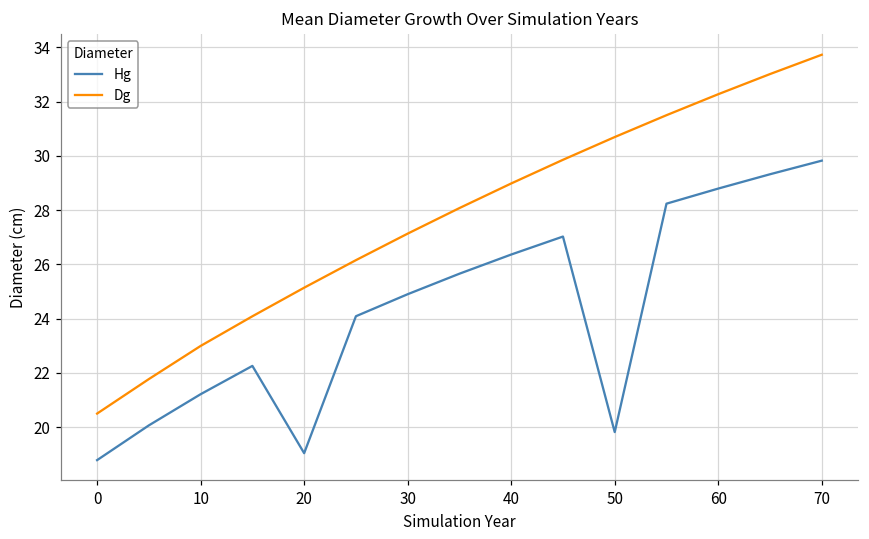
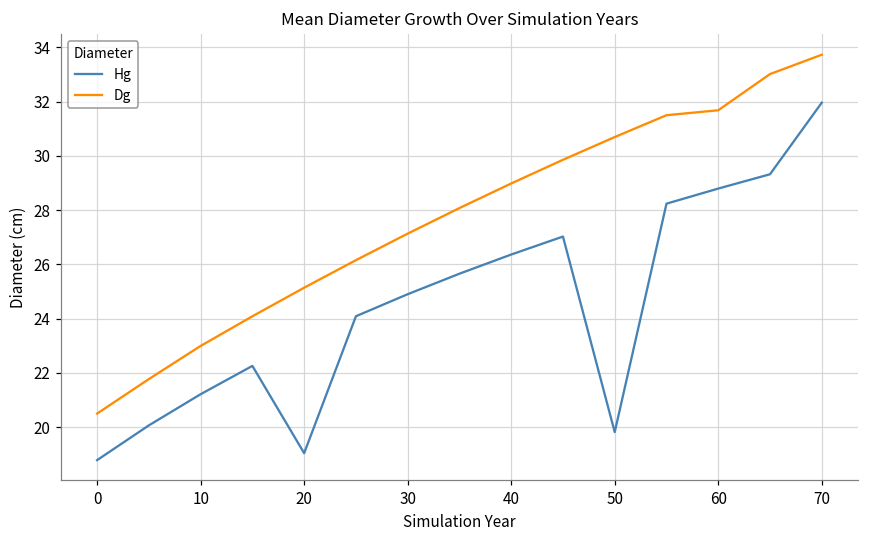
  {
    "Hg": {
      "0": 18.8,
      "10": 21.2,
      "20": 19.0,
      "30": 24.9,
      "40": 26.4,
      "50": 19.8,
      "60": 28.8,
-     "70": 29.8
+     "70": 32.0
    },
    "Dg": {
      "0": 20.5,
      "10": 23.0,
      "20": 25.1,
      "30": 27.1,
      "40": 29.0,
      "50": 30.7,
-     "60": 32.3,
+     "60": 31.7,
      "70": 33.7
    }
  }
